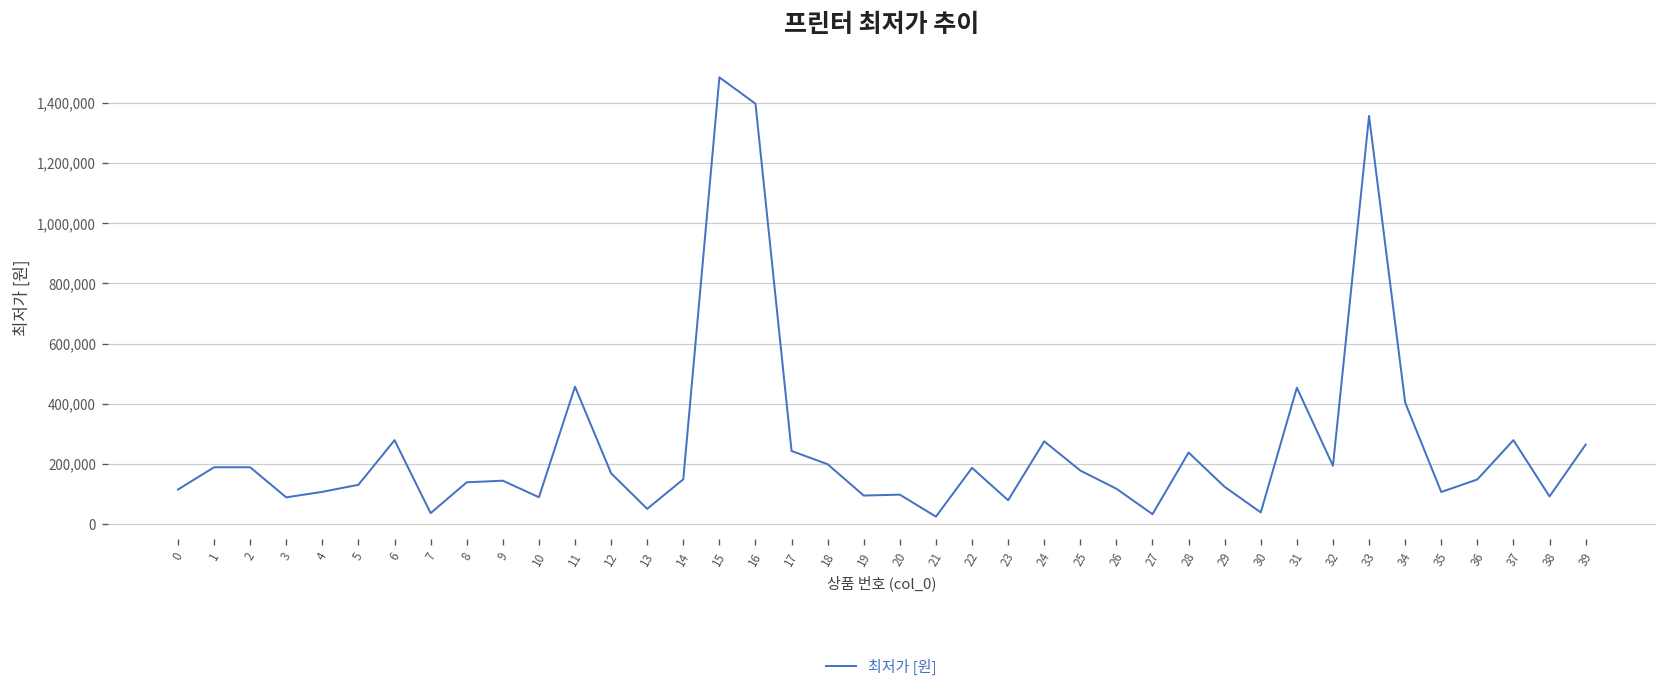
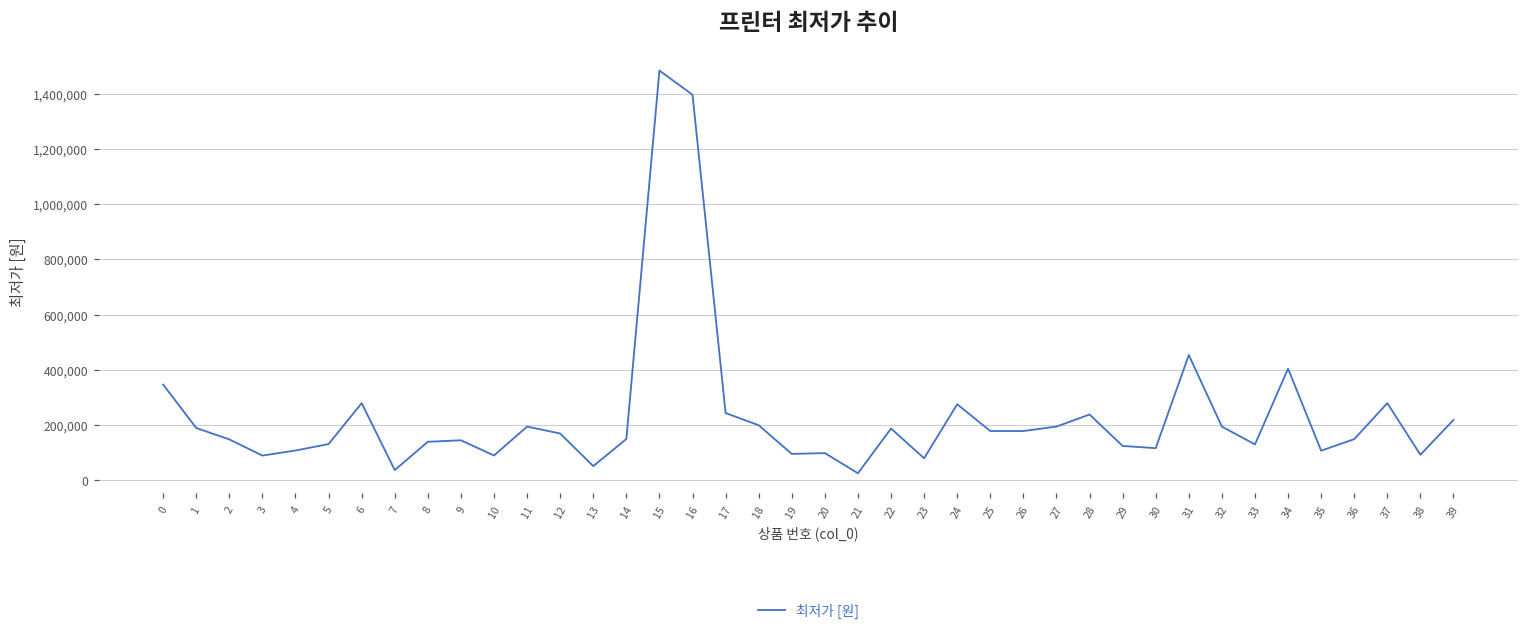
  {
-   "0": "120,000",
+   "0": "350,000",
    "1": "190,000",
-   "2": "190,000",
+   "2": "150,000",
    "3": "90,000",
    "4": "110,000",
    "5": "130,000",
    "6": "280,000",
    "7": "40,000",
    "8": "140,000",
    "9": "140,000",
    "10": "90,000",
-   "11": "460,000",
+   "11": "190,000",
    "12": "170,000",
    "13": "50,000",
    "14": "150,000",
    "15": "1,480,000",
    "16": "1,400,000",
    "17": "240,000",
    "18": "200,000",
    "19": "100,000",
    "20": "100,000",
    "21": "30,000",
    "22": "190,000",
    "23": "80,000",
    "24": "280,000",
    "25": "180,000",
-   "26": "120,000",
-   "27": "30,000",
+   "26": "180,000",
+   "27": "190,000",
    "28": "240,000",
    "29": "120,000",
-   "30": "40,000",
+   "30": "120,000",
    "31": "450,000",
    "32": "190,000",
-   "33": "1,360,000",
+   "33": "130,000",
    "34": "400,000",
    "35": "110,000",
    "36": "150,000",
    "37": "280,000",
    "38": "90,000",
-   "39": "260,000"
+   "39": "220,000"
  }
